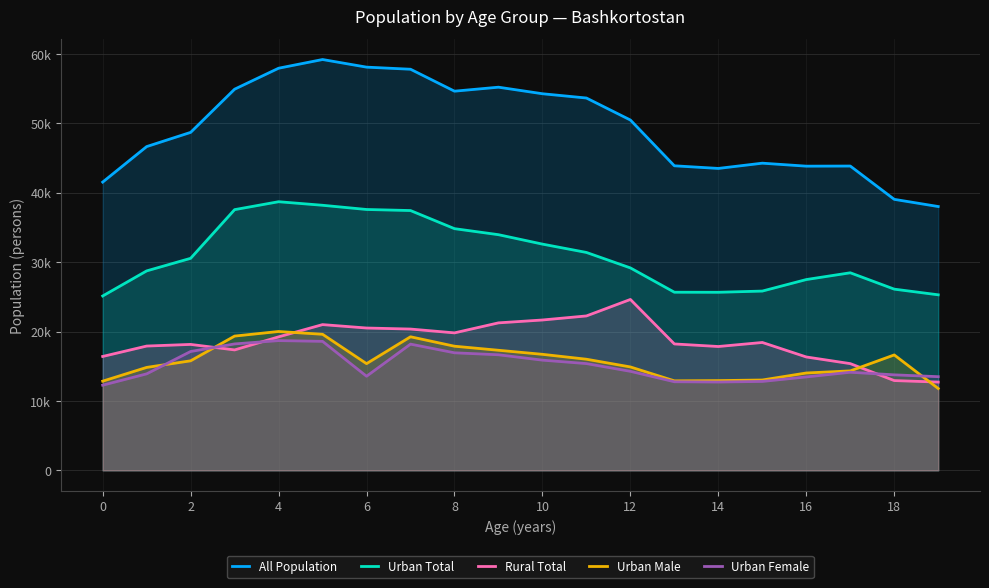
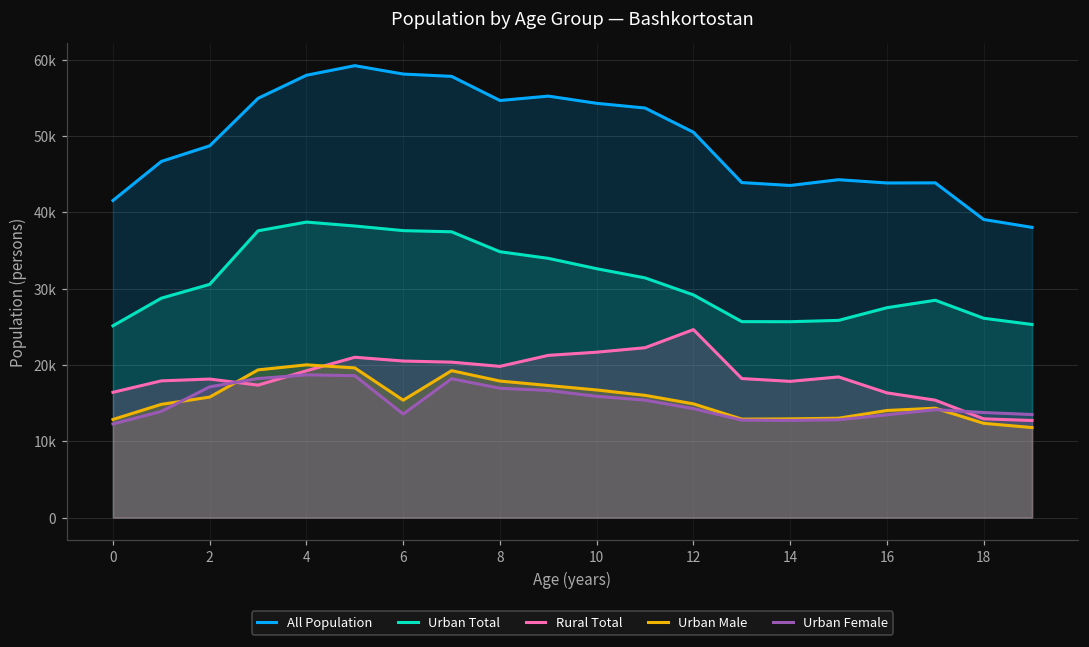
  {
    "All Population": {
      "0": 42000,
      "2": 49000,
      "4": 58000,
      "6": 58000,
      "8": 55000,
      "10": 54000,
      "12": 50000,
      "14": 44000,
      "16": 44000,
      "18": 39000
    },
    "Urban Total": {
      "0": 25000,
      "2": 31000,
      "4": 39000,
      "6": 38000,
      "8": 35000,
      "10": 33000,
      "12": 29000,
      "14": 26000,
      "16": 27000,
      "18": 26000
    },
    "Rural Total": {
      "0": 16000,
      "2": 18000,
      "4": 19000,
      "6": 21000,
      "8": 20000,
      "10": 22000,
      "12": 25000,
      "14": 18000,
      "16": 16000,
      "18": 13000
    },
    "Urban Male": {
      "0": 13000,
      "2": 16000,
      "4": 20000,
      "6": 15000,
      "8": 18000,
      "10": 17000,
      "12": 15000,
      "16": 14000,
-     "18": 17000
+     "18": 12000
    },
    "Urban Female": {
      "0": 12000,
      "2": 17000,
      "4": 19000,
      "6": 14000,
      "8": 17000,
      "10": 16000,
      "12": 14000,
      "16": 13000,
      "18": 14000
    }
  }
